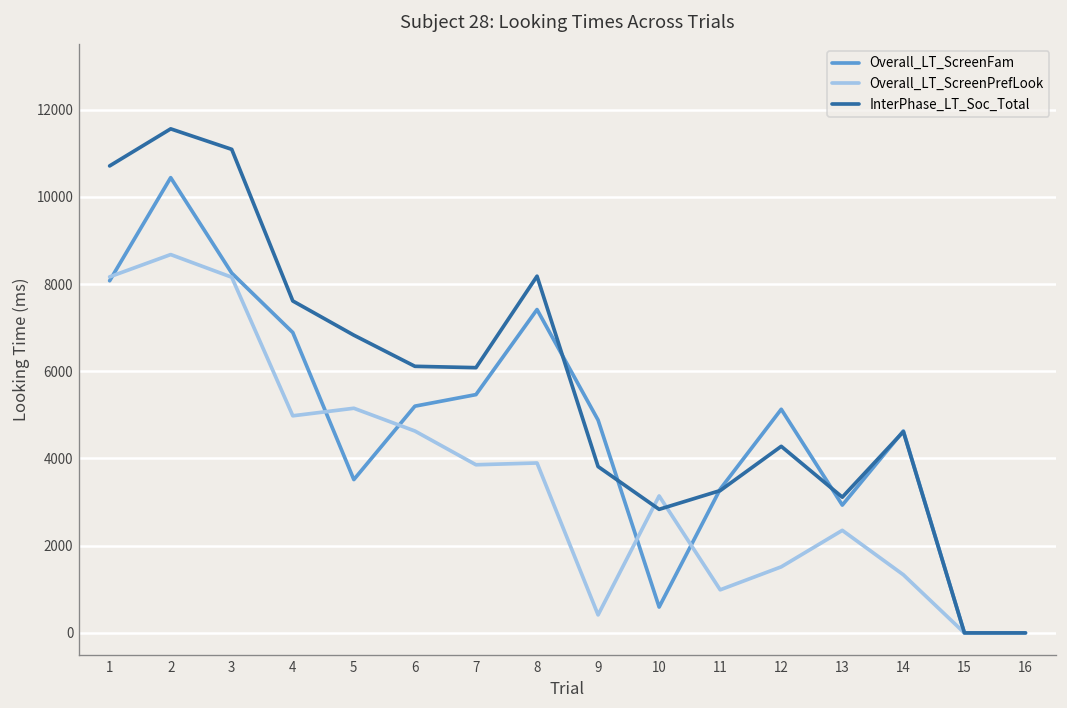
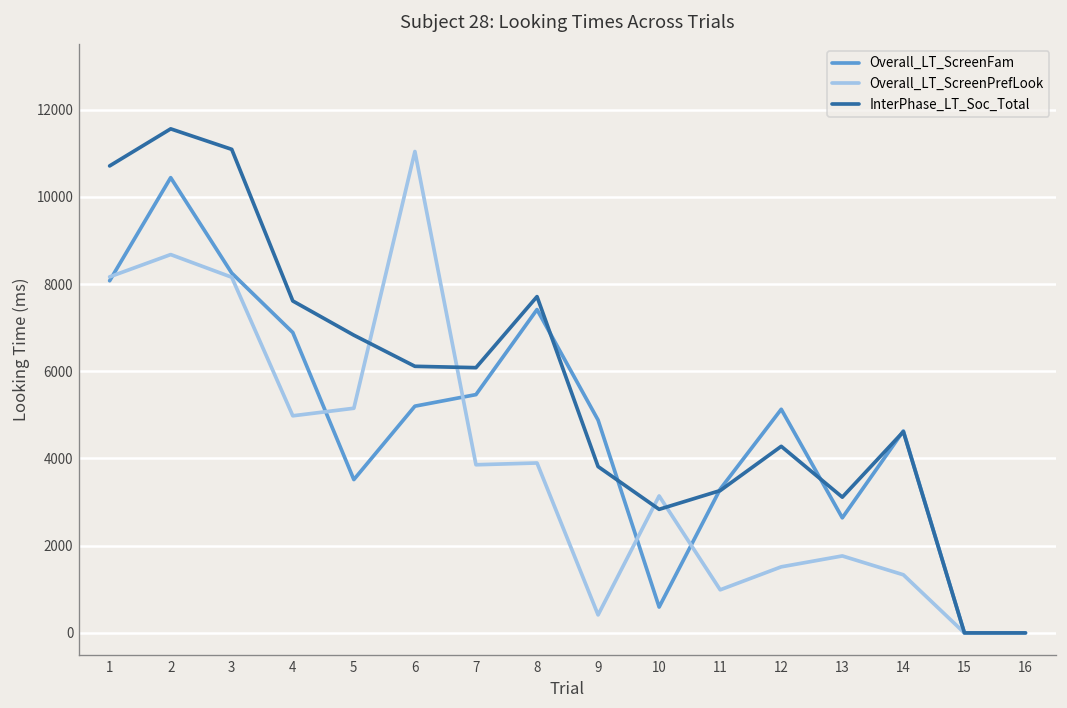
  {
    "Overall_LT_ScreenFam": {
      "1": 8100,
      "2": 10400,
      "3": 8300,
      "4": 6900,
      "5": 3500,
      "6": 5200,
      "7": 5500,
      "8": 7400,
      "9": 4900,
      "10": 600,
      "12": 5100,
-     "13": 2900
+     "13": 2600
    },
    "Overall_LT_ScreenPrefLook": {
      "1": 8200,
      "2": 8700,
      "3": 8200,
      "4": 5000,
      "5": 5200,
-     "6": 4600,
+     "6": 11000,
      "7": 3900,
      "8": 3900,
      "9": 400,
      "10": 3100,
      "11": 1000,
      "12": 1500,
-     "13": 2400,
+     "13": 1800,
      "14": 1300
    },
    "InterPhase_LT_Soc_Total": {
      "1": 10700,
      "2": 11600,
      "3": 11100,
      "4": 7600,
      "5": 6800,
      "6": 6100,
      "7": 6100,
-     "8": 8200,
+     "8": 7700,
      "9": 3800,
      "10": 2800,
      "12": 4300,
      "13": 3100
    }
  }
